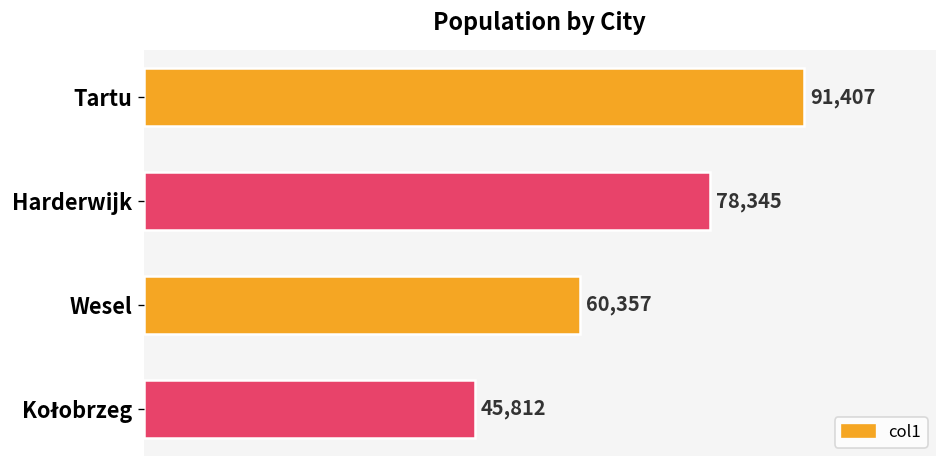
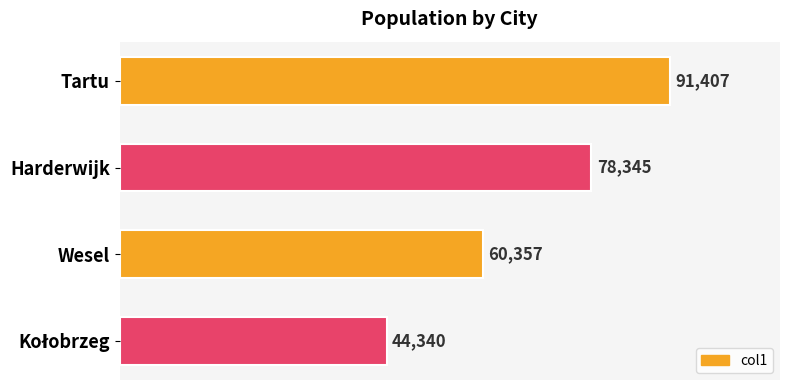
  {
    "Tartu": "91,407",
    "Harderwijk": "78,345",
    "Wesel": "60,357",
-   "Kołobrzeg": "45,812"
+   "Kołobrzeg": "44,340"
  }
